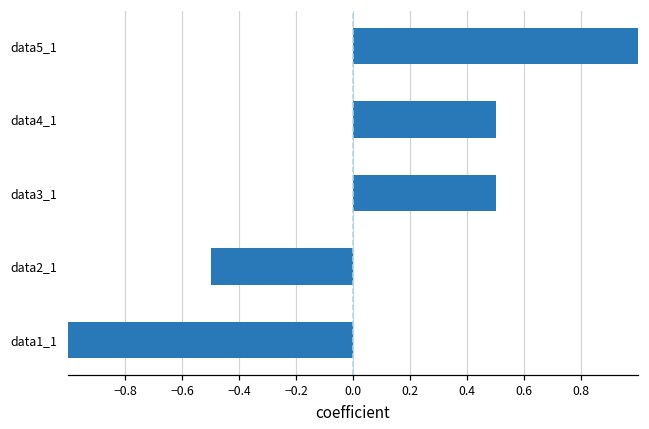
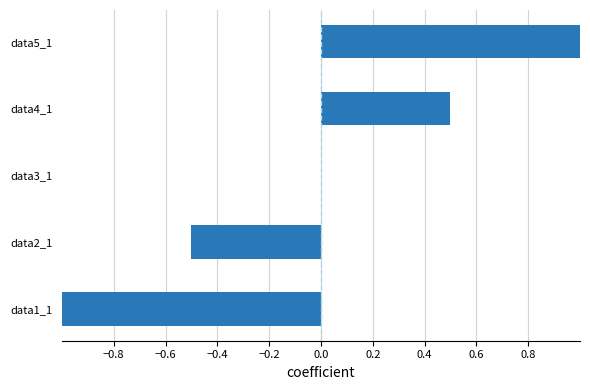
  {
    "data5_1": 1.00,
    "data4_1": 0.50,
-   "data3_1": 0.50,
+   "data3_1": 0.00,
    "data2_1": -0.50,
    "data1_1": -1.00
  }
